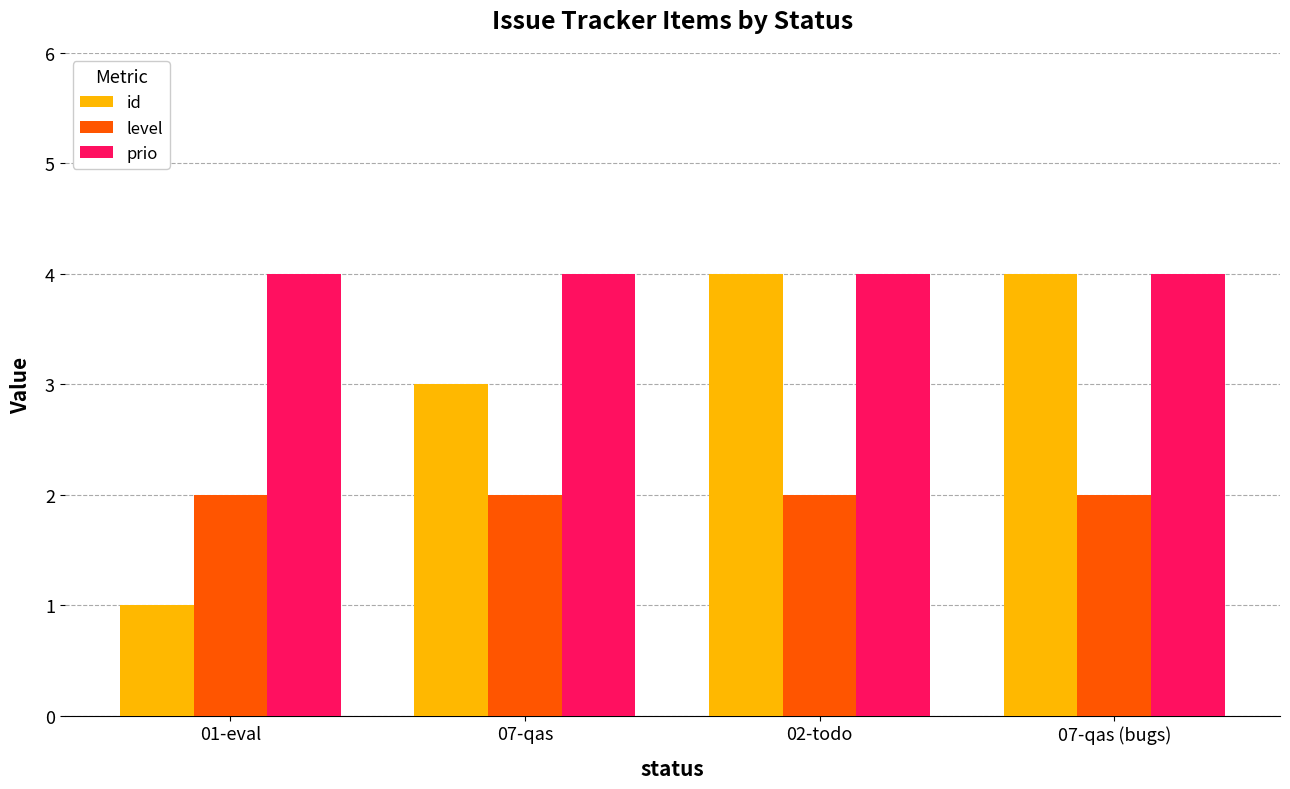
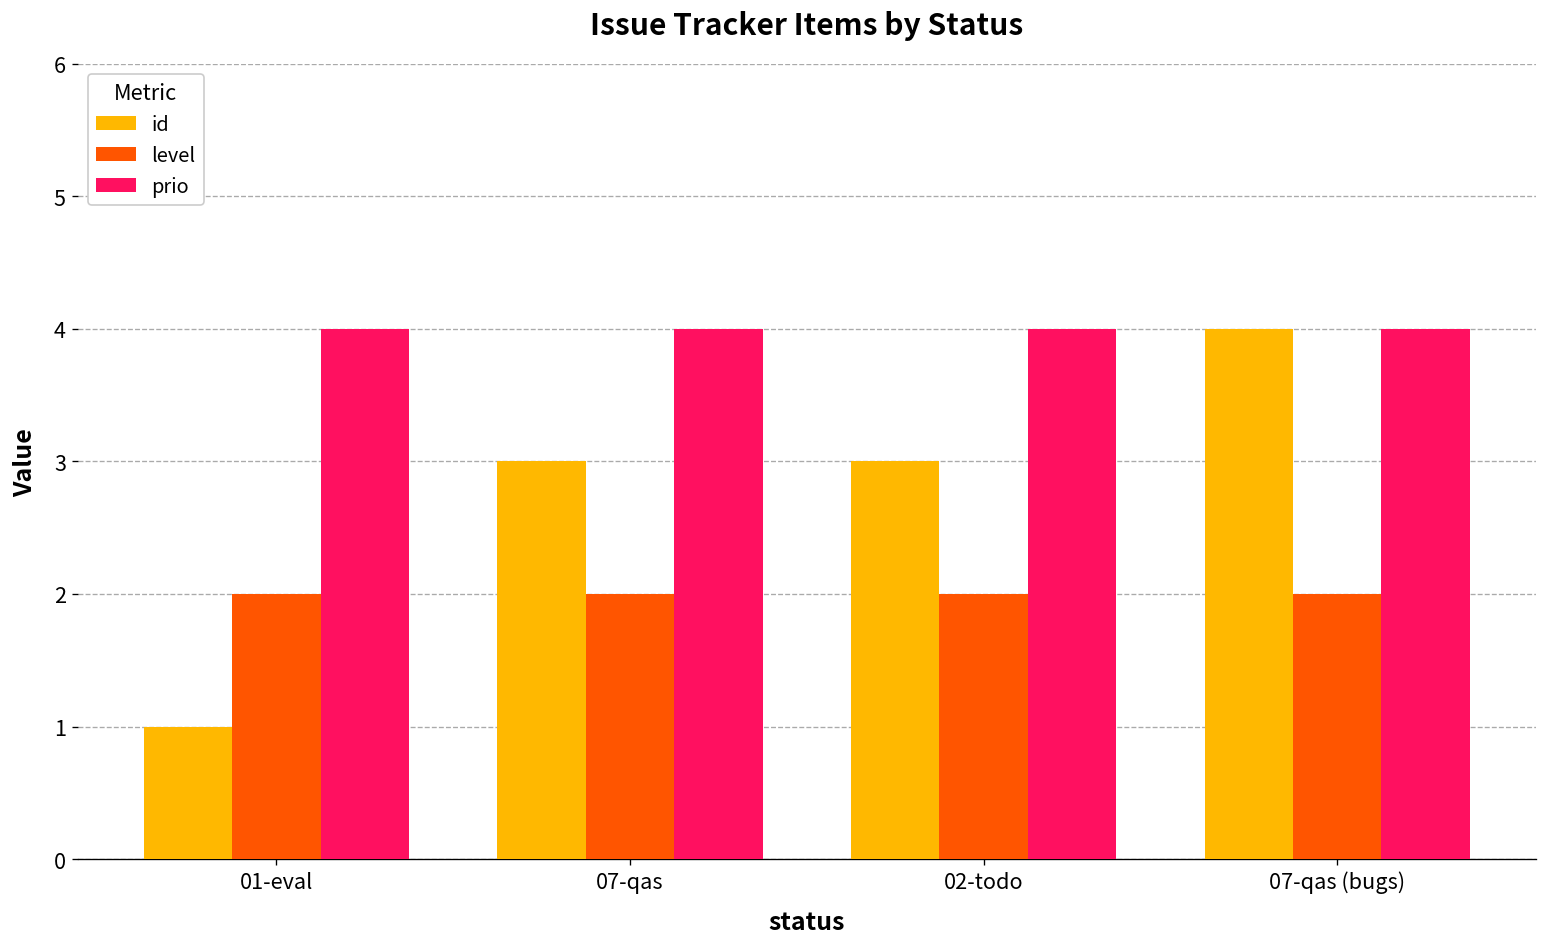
  {
    "id": {
      "01-eval": 1,
      "07-qas": 3,
-     "02-todo": 4,
+     "02-todo": 3,
      "07-qas (bugs)": 4
    },
    "level": {
      "01-eval": 2,
      "07-qas": 2,
      "02-todo": 2,
      "07-qas (bugs)": 2
    },
    "prio": {
      "01-eval": 4,
      "07-qas": 4,
      "02-todo": 4,
      "07-qas (bugs)": 4
    }
  }
